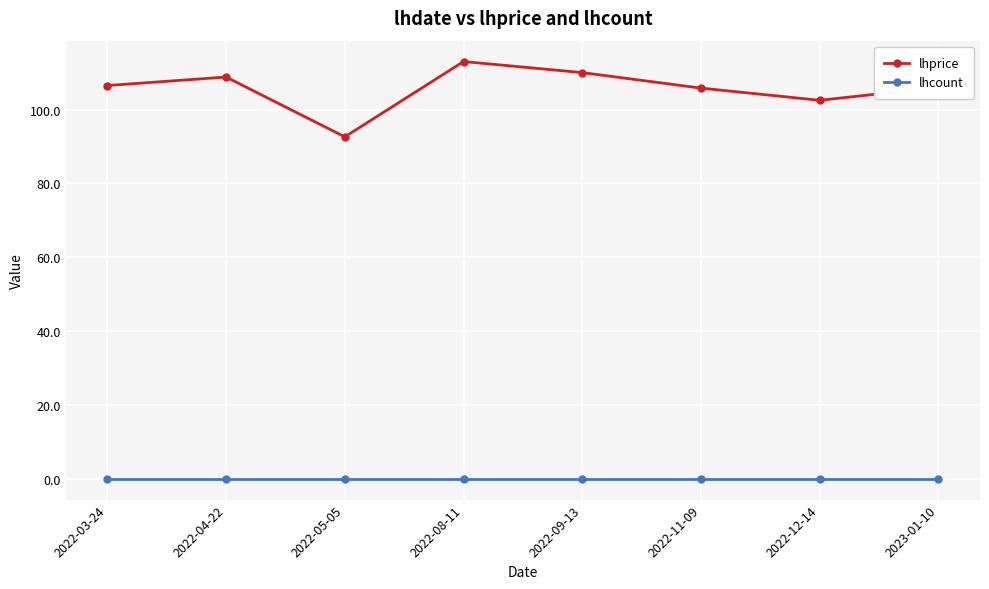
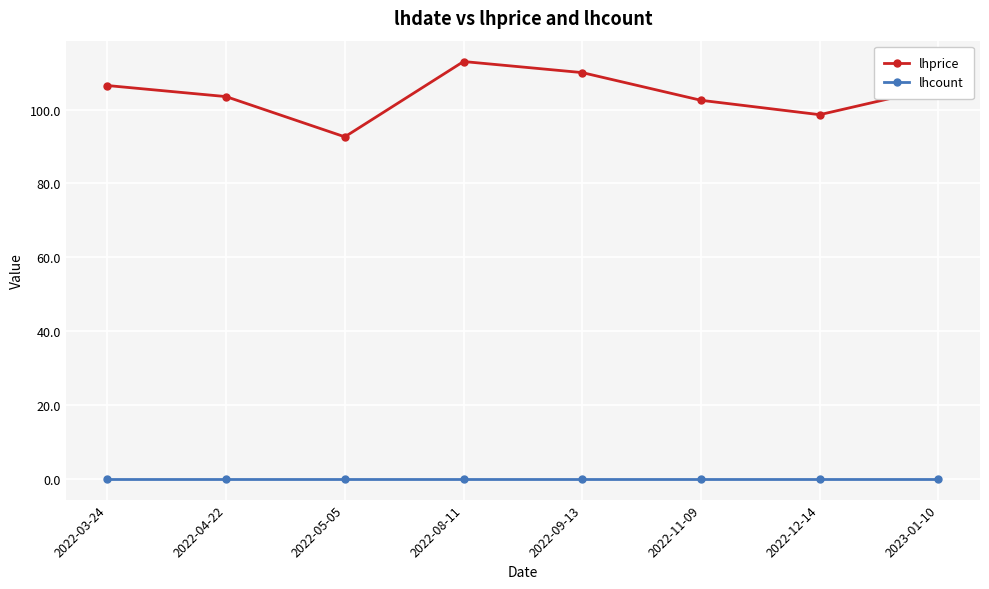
  {
    "lhprice": {
      "2022-03-24": 107,
-     "2022-04-22": 109,
+     "2022-04-22": 104,
      "2022-05-05": 93,
      "2022-08-11": 113,
      "2022-09-13": 110,
-     "2022-11-09": 106,
-     "2022-12-14": 103
+     "2022-11-09": 103,
+     "2022-12-14": 99
    },
    "lhcount": {
      "2022-03-24": 0,
      "2022-04-22": 0,
      "2022-05-05": 0,
      "2022-08-11": 0,
      "2022-09-13": 0,
      "2022-11-09": 0,
      "2022-12-14": 0,
      "2023-01-10": 0
    }
  }
